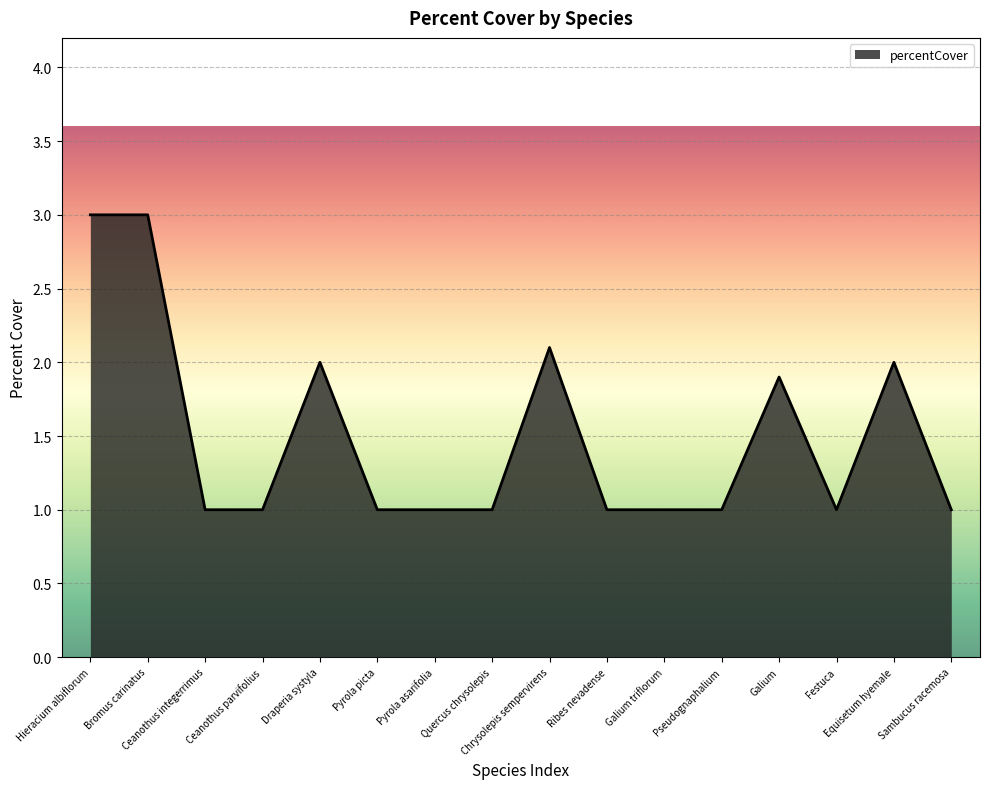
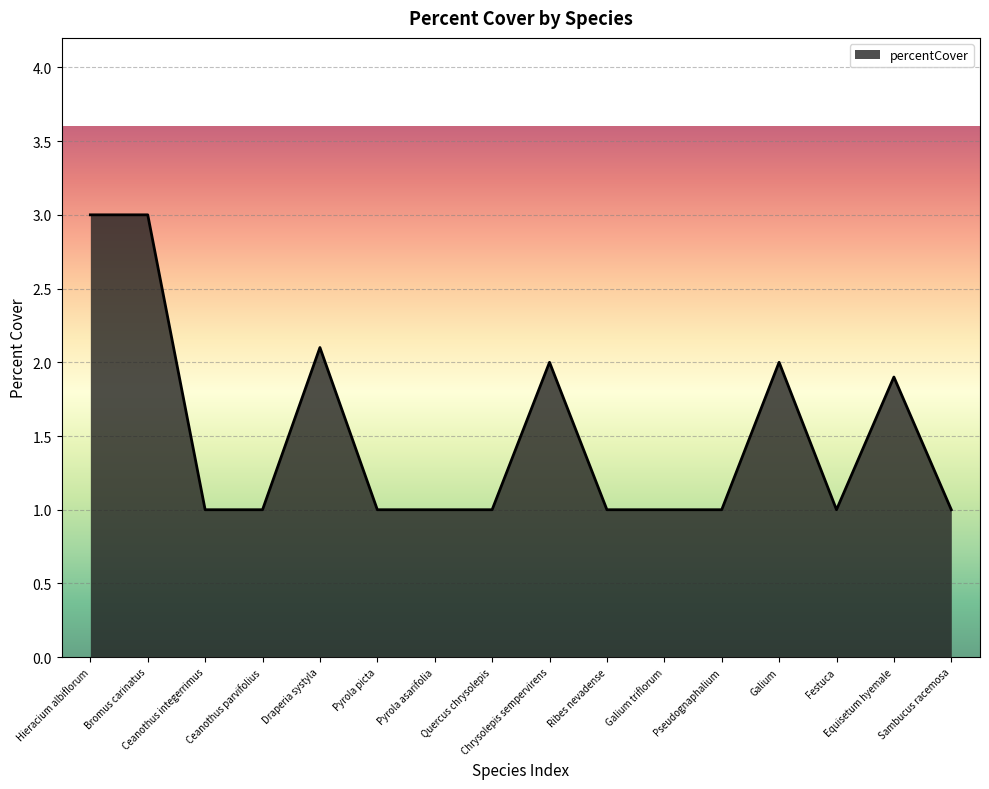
  {
    "Hieracium albiflorum": 3.0,
    "Bromus carinatus": 3.0,
    "Ceanothus integerrimus": 1.0,
    "Ceanothus parvifolius": 1.0,
-   "Draperia systyla": 2.0,
+   "Draperia systyla": 2.1,
    "Pyrola picta": 1.0,
    "Pyrola asarifolia": 1.0,
    "Quercus chrysolepis": 1.0,
-   "Chrysolepis sempervirens": 2.1,
+   "Chrysolepis sempervirens": 2.0,
    "Ribes nevadense": 1.0,
    "Galium triflorum": 1.0,
    "Pseudognaphalium": 1.0,
-   "Galium": 1.9,
+   "Galium": 2.0,
    "Festuca": 1.0,
-   "Equisetum hyemale": 2.0,
+   "Equisetum hyemale": 1.9,
    "Sambucus racemosa": 1.0
  }
